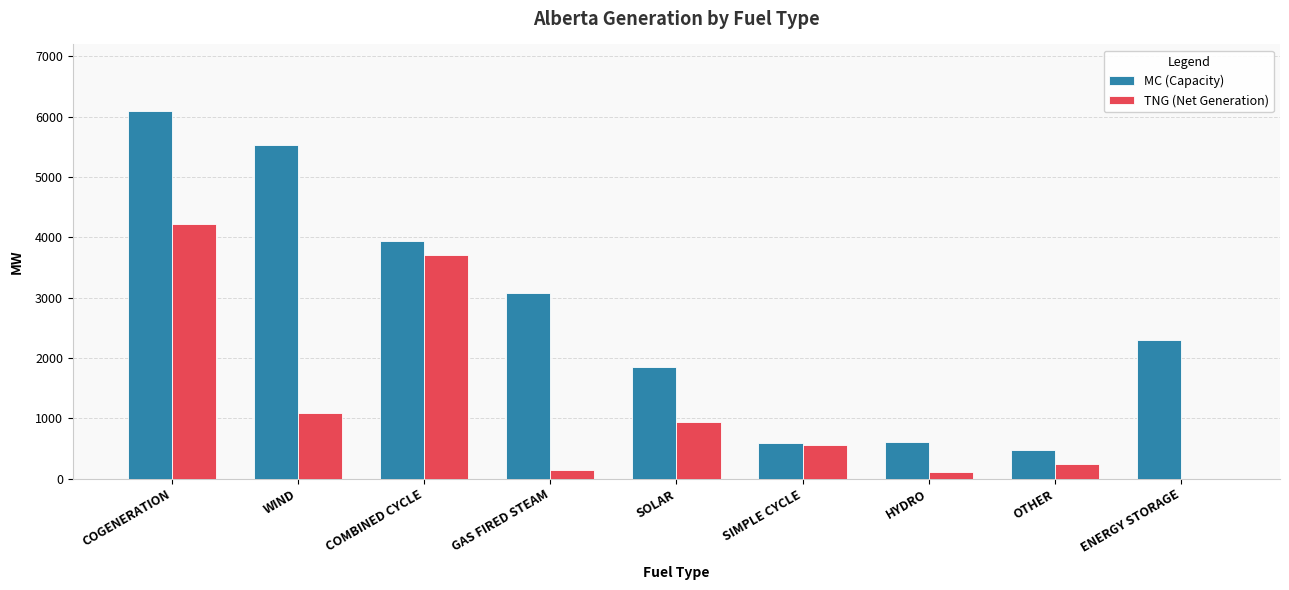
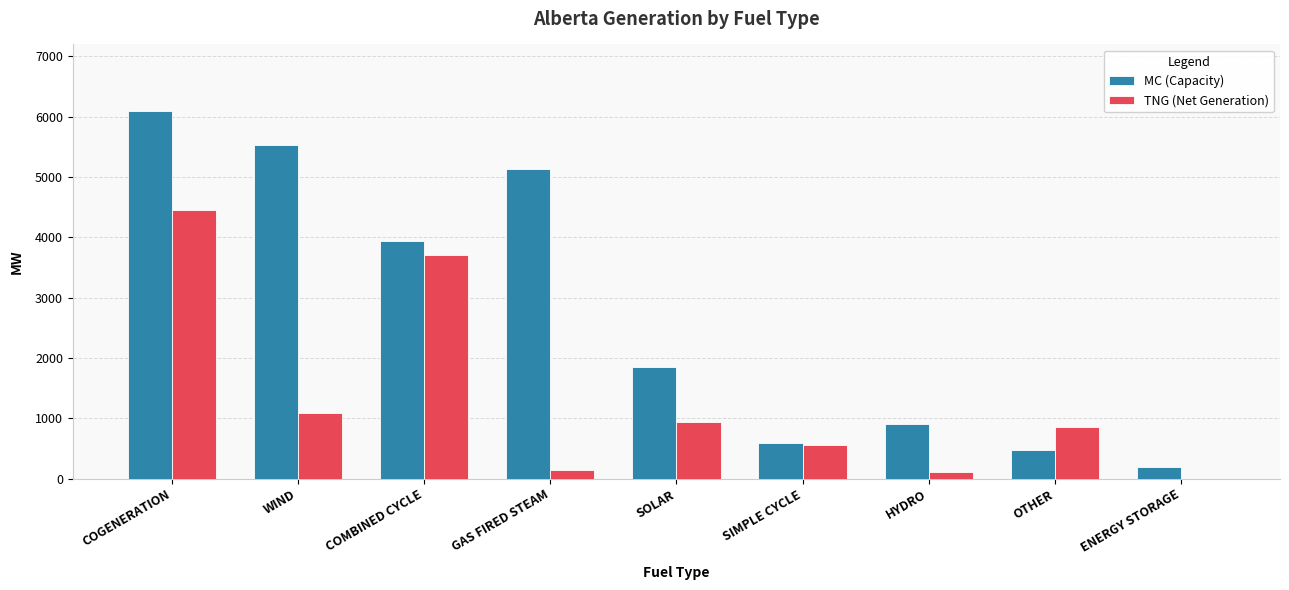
  {
    "MC (Capacity)": {
      "COGENERATION": 6100,
      "WIND": 5500,
      "COMBINED CYCLE": 3900,
-     "GAS FIRED STEAM": 3100,
+     "GAS FIRED STEAM": 5100,
      "SOLAR": 1900,
      "SIMPLE CYCLE": 600,
-     "HYDRO": 600,
+     "HYDRO": 900,
      "OTHER": 500,
-     "ENERGY STORAGE": 2300
+     "ENERGY STORAGE": 200
    },
    "TNG (Net Generation)": {
-     "COGENERATION": 4200,
+     "COGENERATION": 4400,
      "WIND": 1100,
      "COMBINED CYCLE": 3700,
      "GAS FIRED STEAM": 200,
      "SOLAR": 900,
      "SIMPLE CYCLE": 500,
      "HYDRO": 100,
-     "OTHER": 200,
+     "OTHER": 900,
      "ENERGY STORAGE": 0
    }
  }
